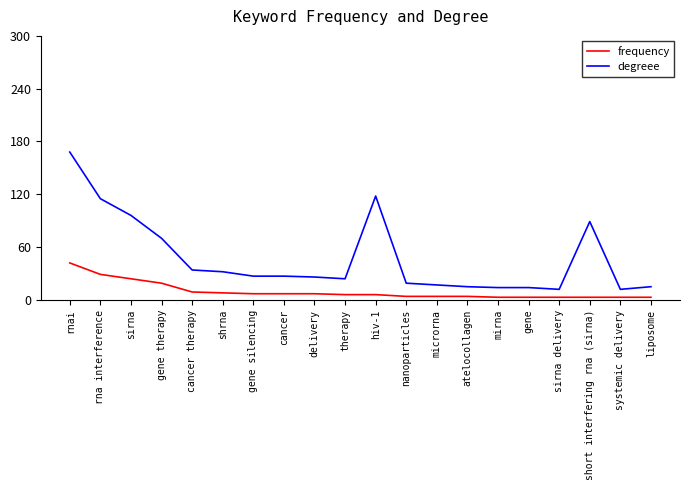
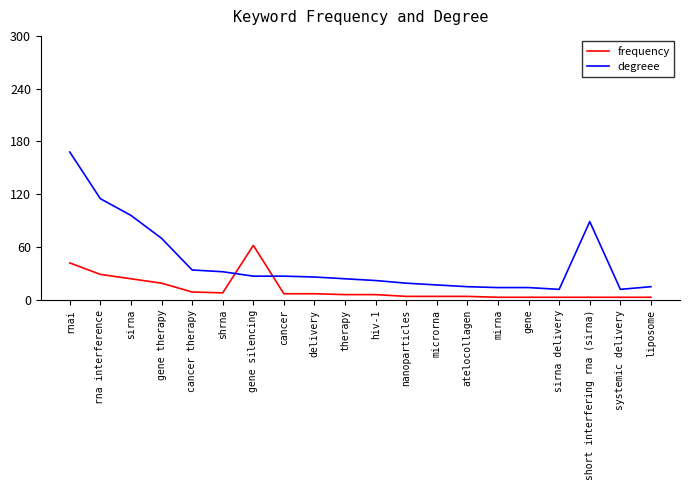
  {
    "frequency": {
      "rnai": 40,
      "rna interference": 30,
      "sirna": 20,
      "gene therapy": 20,
      "cancer therapy": 10,
      "shrna": 10,
-     "gene silencing": 10,
+     "gene silencing": 60,
      "cancer": 10,
      "delivery": 10,
      "therapy": 10,
      "hiv-1": 10,
      "nanoparticles": 0,
      "microrna": 0,
      "atelocollagen": 0,
      "mirna": 0,
      "gene": 0,
      "sirna delivery": 0,
      "short interfering rna (sirna)": 0,
      "systemic delivery": 0,
      "liposome": 0
    },
    "degreee": {
      "rnai": 170,
      "rna interference": 120,
      "sirna": 100,
      "gene therapy": 70,
      "cancer therapy": 30,
      "shrna": 30,
      "gene silencing": 30,
      "cancer": 30,
      "delivery": 30,
      "therapy": 20,
-     "hiv-1": 120,
+     "hiv-1": 20,
      "nanoparticles": 20,
      "microrna": 20,
      "atelocollagen": 20,
      "mirna": 10,
      "gene": 10,
      "sirna delivery": 10,
      "short interfering rna (sirna)": 90,
      "systemic delivery": 10,
      "liposome": 20
    }
  }
